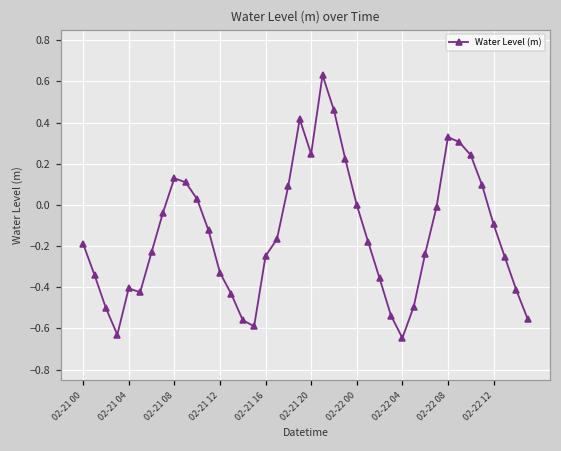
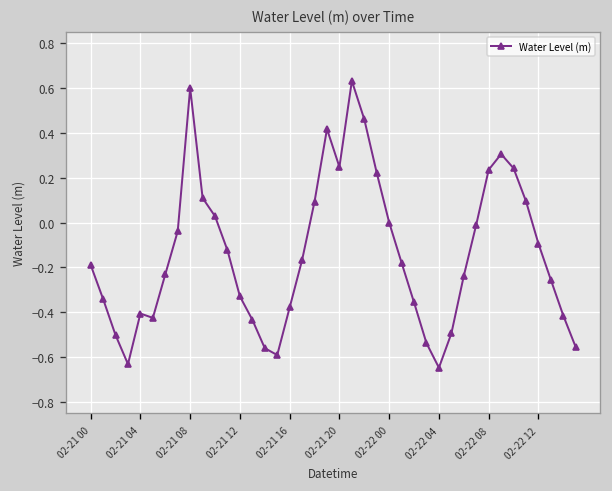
  {
    "02-21 00": -0.19,
    "02-21 04": -0.41,
-   "02-21 08": 0.13,
+   "02-21 08": 0.60,
    "02-21 12": -0.33,
-   "02-21 16": -0.25,
+   "02-21 16": -0.38,
    "02-21 20": 0.25,
    "02-22 00": 0.00,
    "02-22 04": -0.65,
-   "02-22 08": 0.33,
+   "02-22 08": 0.23,
    "02-22 12": -0.09
  }
